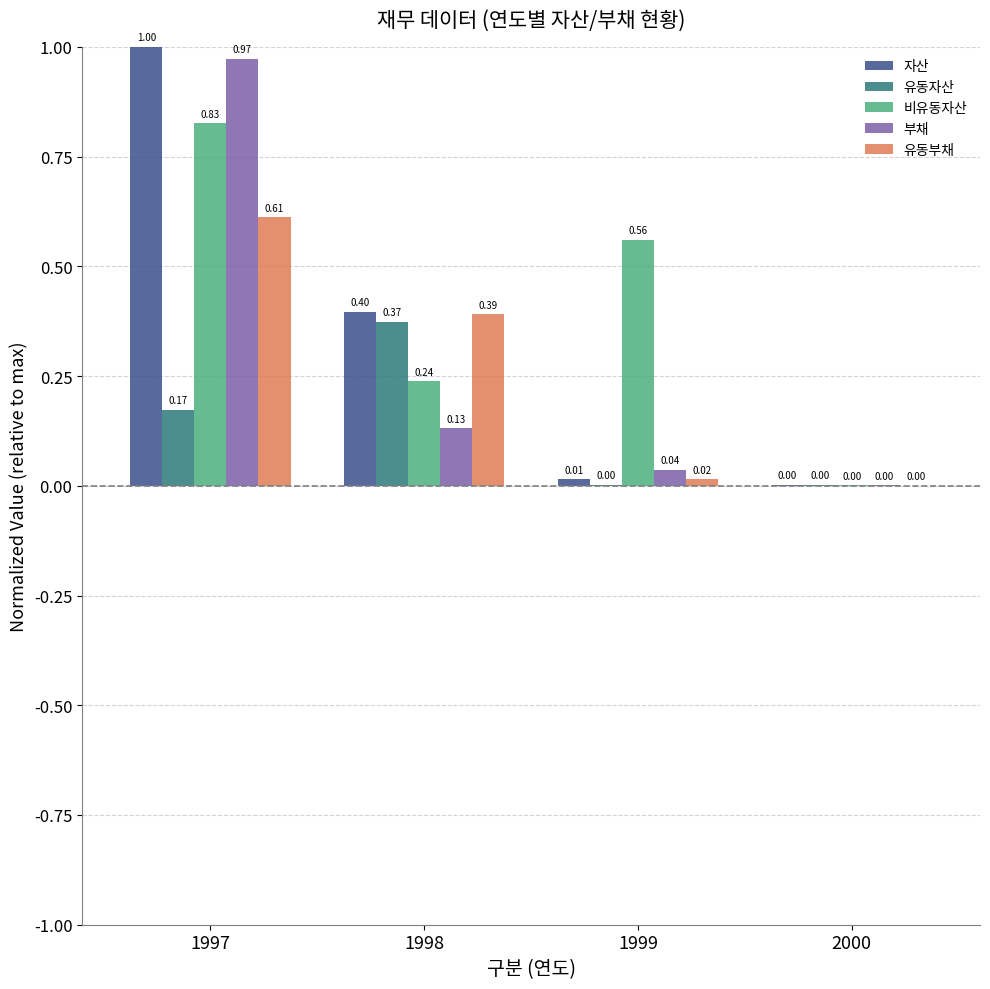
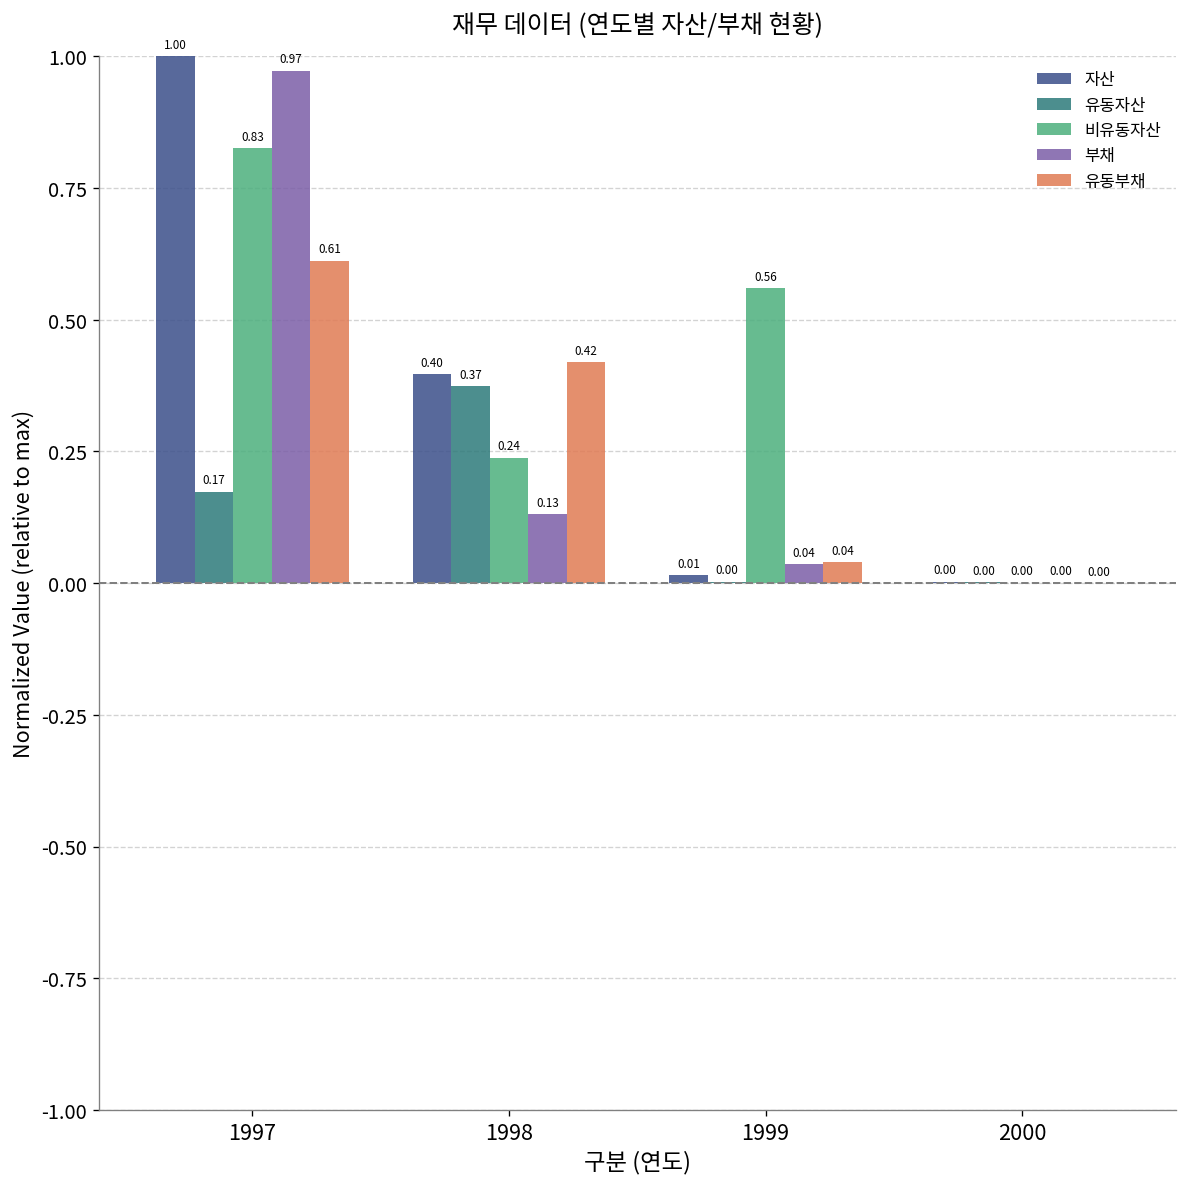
  {
    "비유동자산": {
      "1997": 0.83,
      "1998": 0.24,
      "1999": 0.56,
      "2000": 0.00
    },
    "부채": {
      "1997": 0.97,
      "1998": 0.13,
      "1999": 0.04,
      "2000": 0.00
    },
    "유동부채": {
      "1997": 0.61,
-     "1998": 0.39,
-     "1999": 0.02,
+     "1998": 0.42,
+     "1999": 0.04,
      "2000": 0.00
    }
  }
